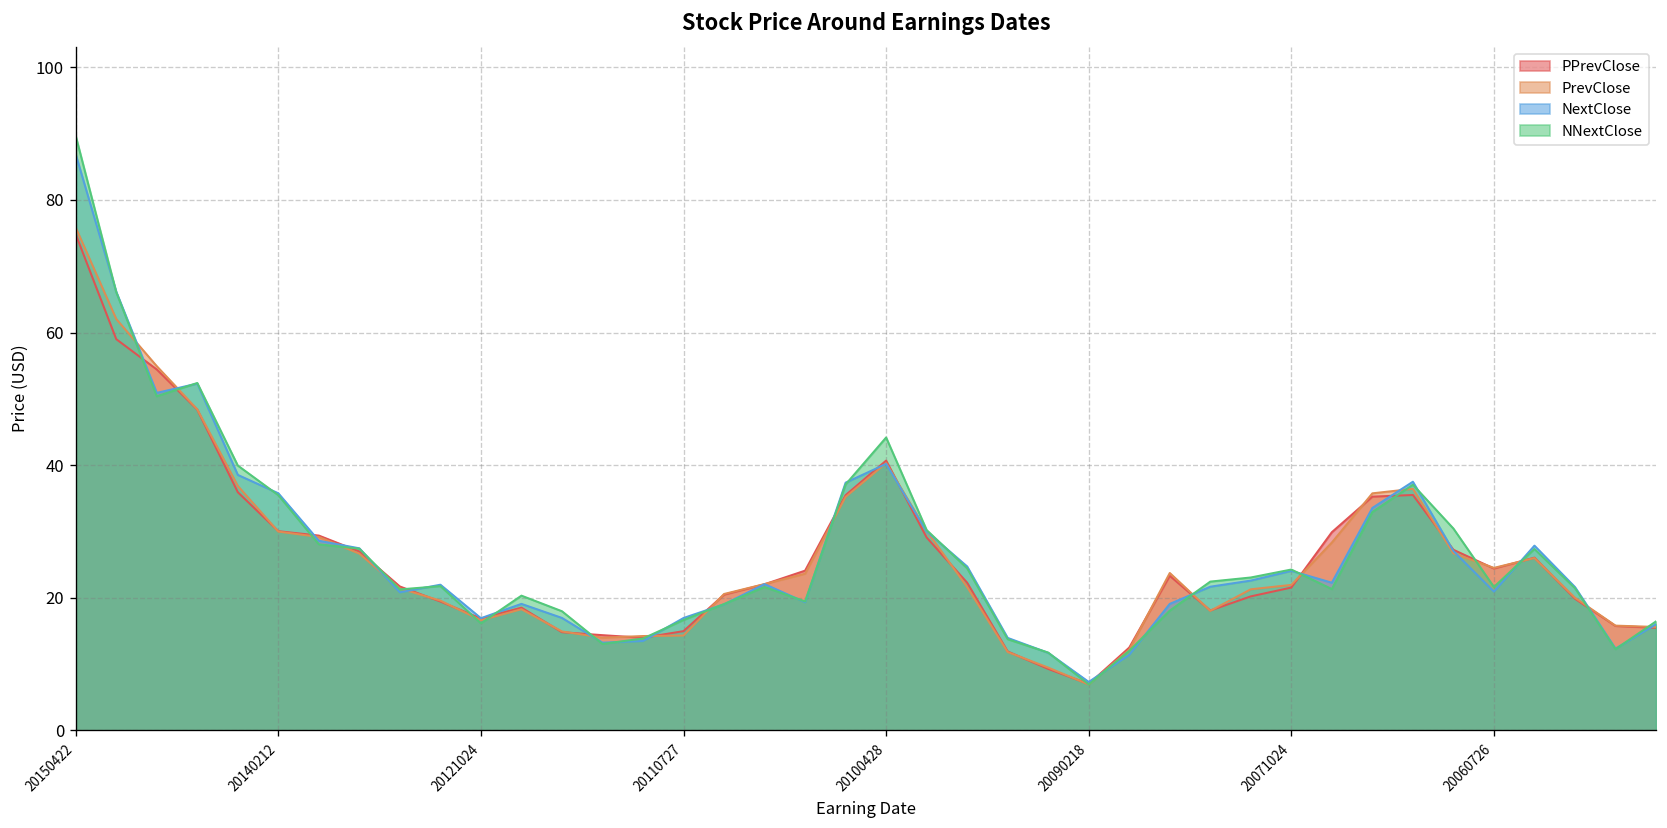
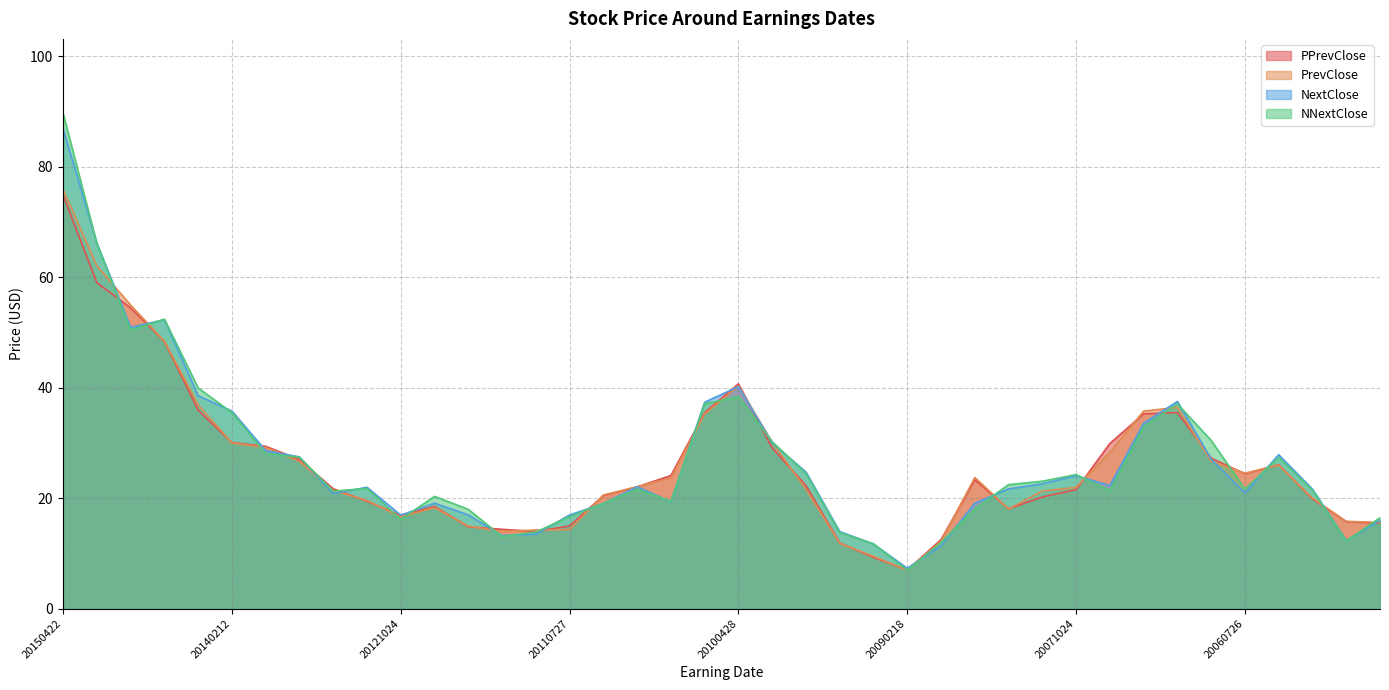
  {
    "NextClose": {
      "20150422": 87,
      "20060726": 21
    },
    "NNextClose": {
      "20150422": 90,
-     "20100428": 44,
+     "20100428": 38,
      "20060726": 22
    }
  }
